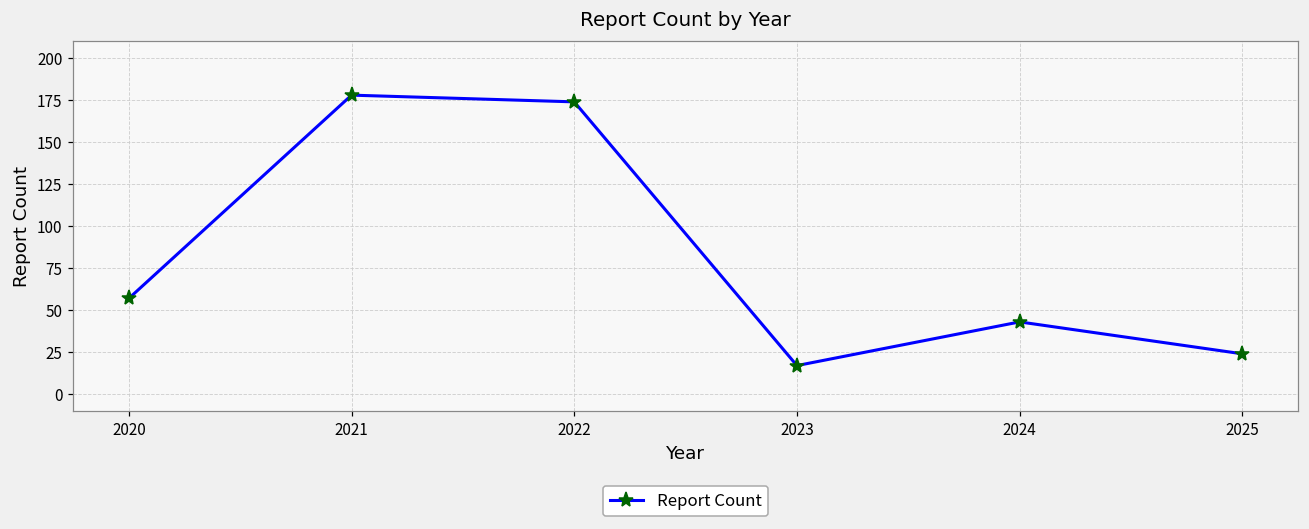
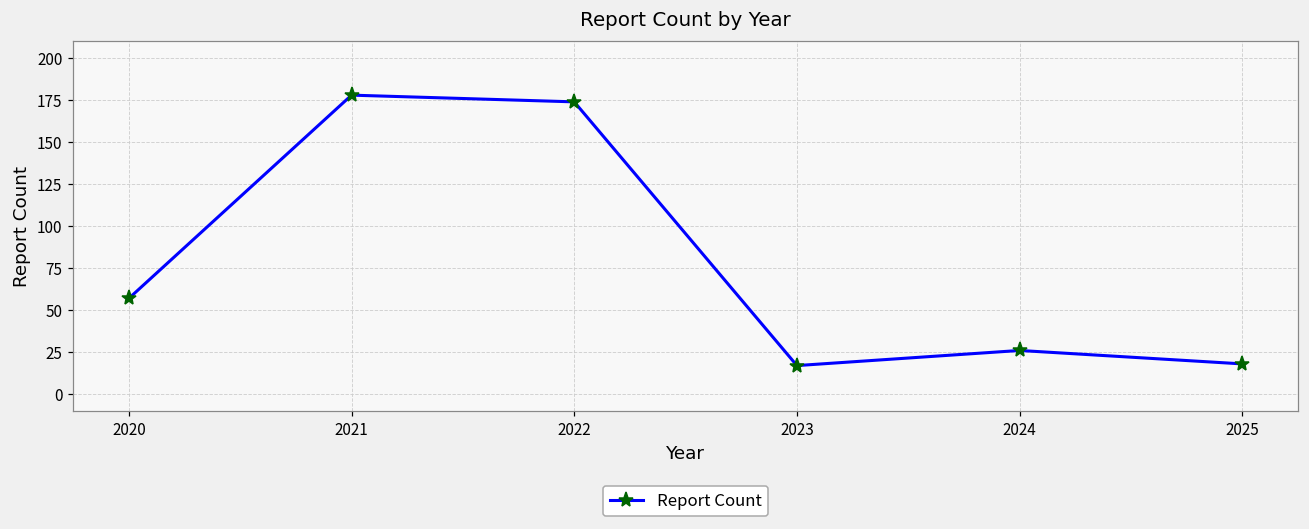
  {
    "2020": 57,
    "2021": 178,
    "2022": 174,
    "2023": 17,
-   "2024": 43,
-   "2025": 24
+   "2024": 26,
+   "2025": 18
  }
